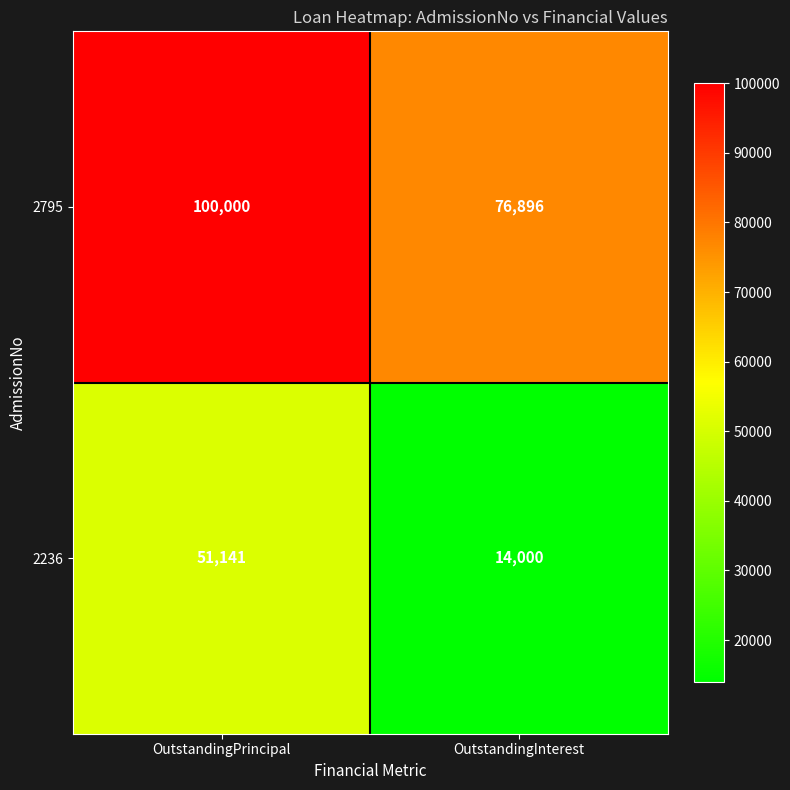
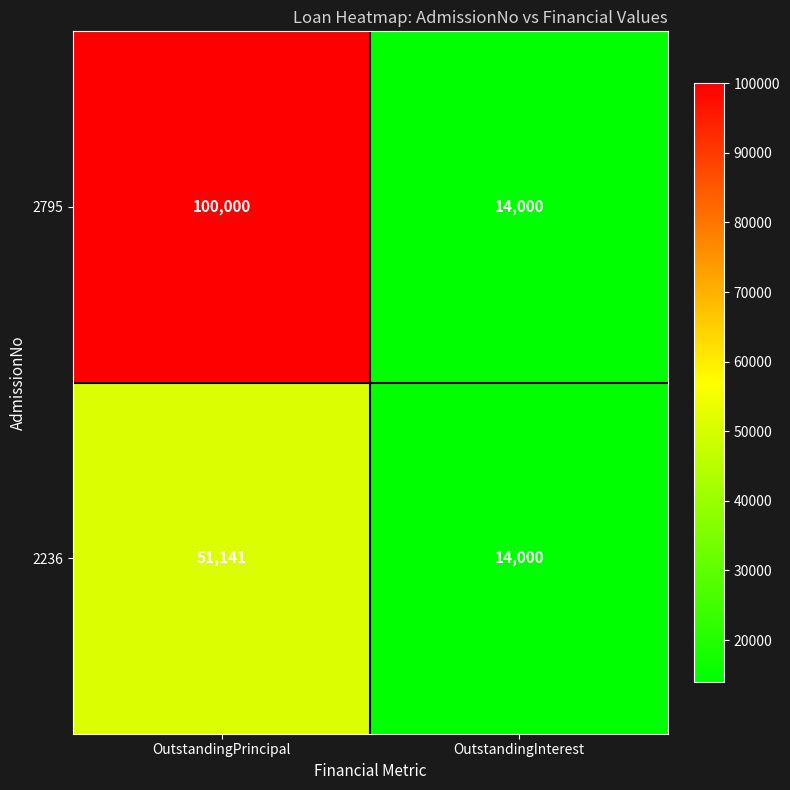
  {
    "2795": {
      "OutstandingPrincipal": "100,000",
-     "OutstandingInterest": "76,896"
+     "OutstandingInterest": "14,000"
    },
    "2236": {
      "OutstandingPrincipal": "51,141",
      "OutstandingInterest": "14,000"
    }
  }
